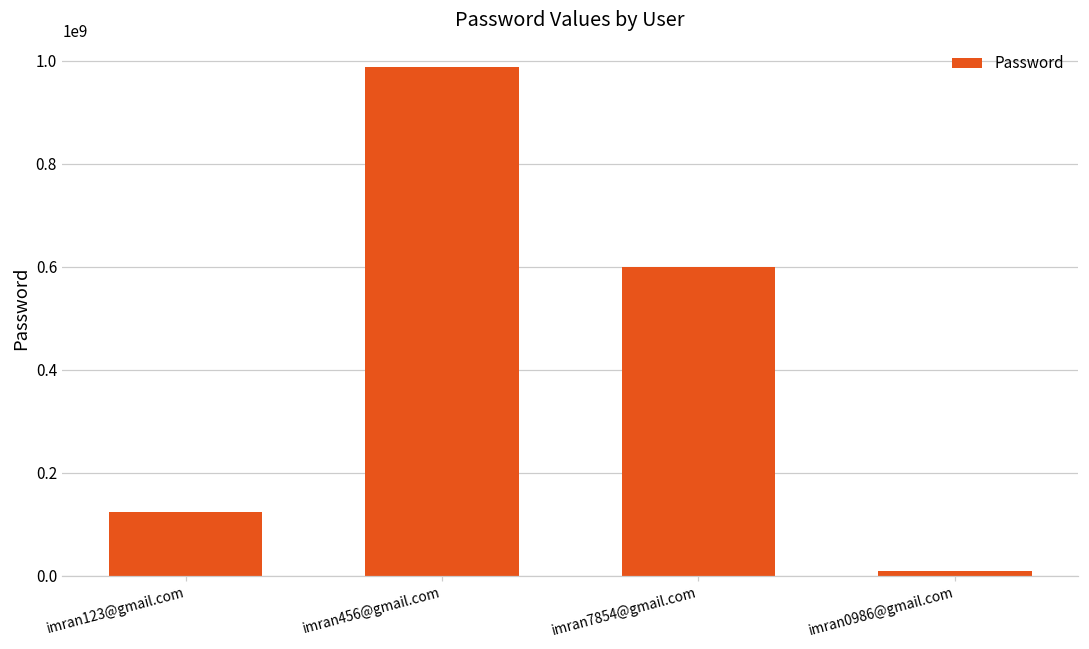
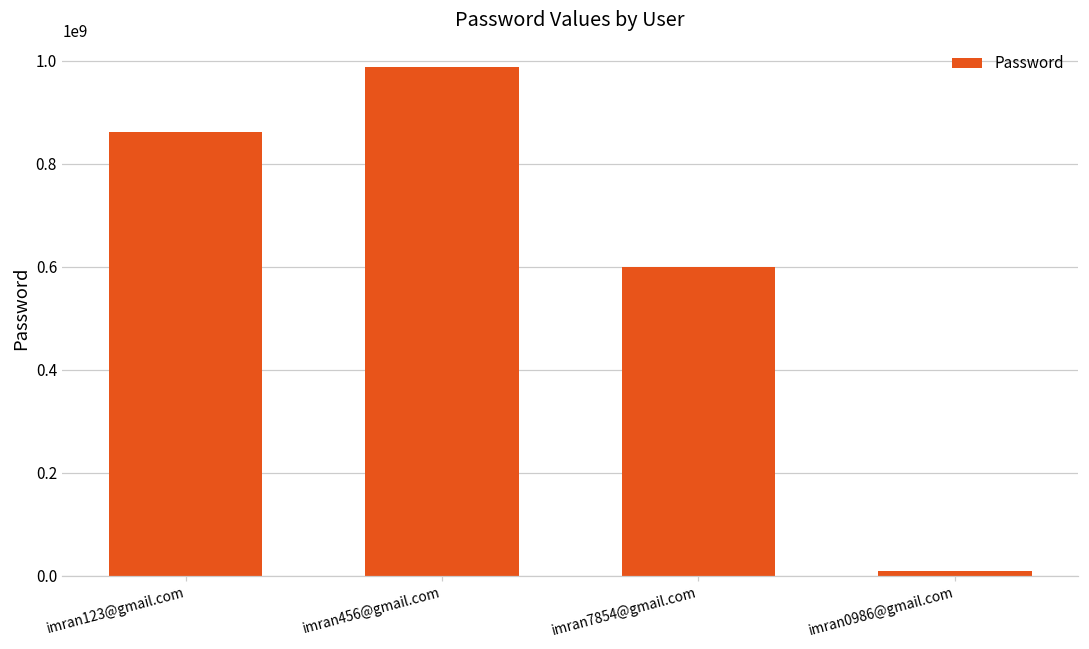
  {
-   "imran123@gmail.com": 120000000,
+   "imran123@gmail.com": 860000000,
    "imran456@gmail.com": 990000000,
    "imran7854@gmail.com": 600000000,
    "imran0986@gmail.com": 10000000
  }
